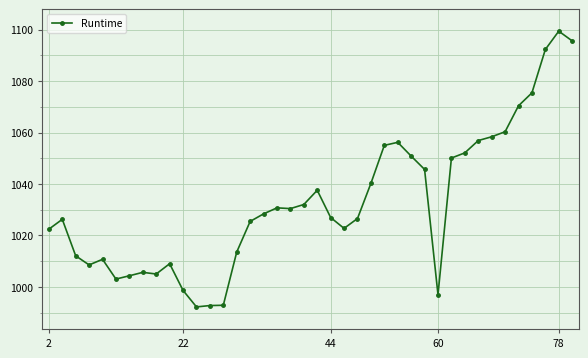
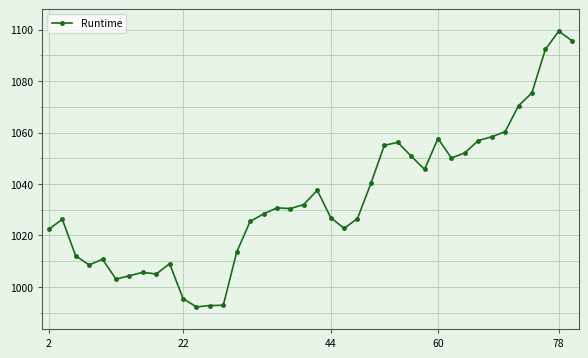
  {
    "2": 1022,
-   "22": 999,
+   "22": 995,
    "44": 1027,
-   "60": 997,
+   "60": 1058,
    "78": 1099
  }
